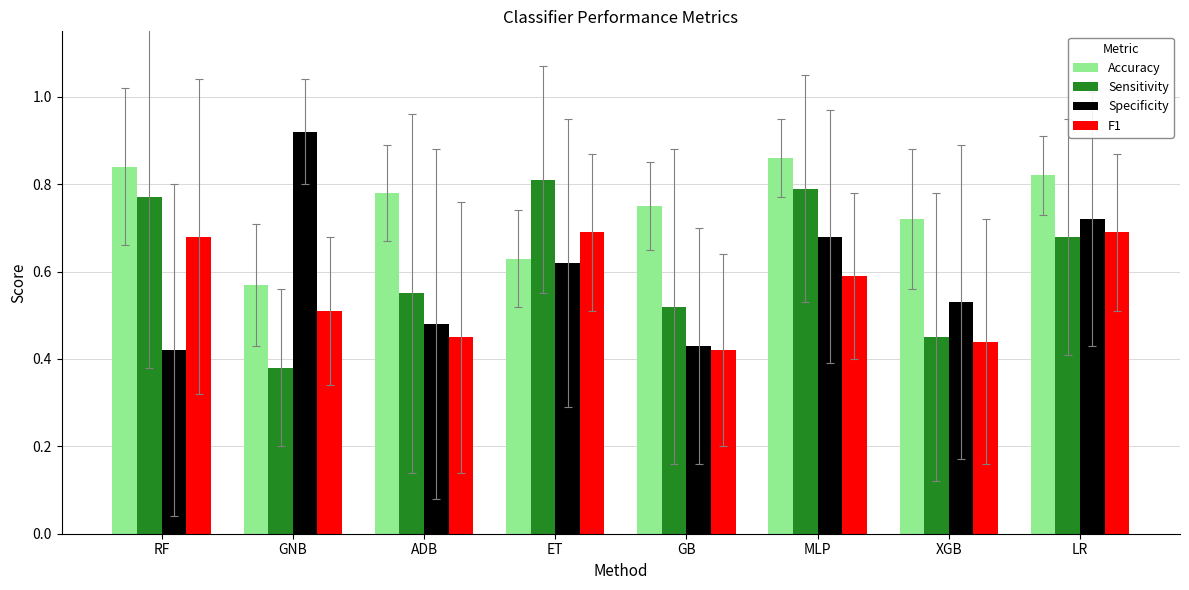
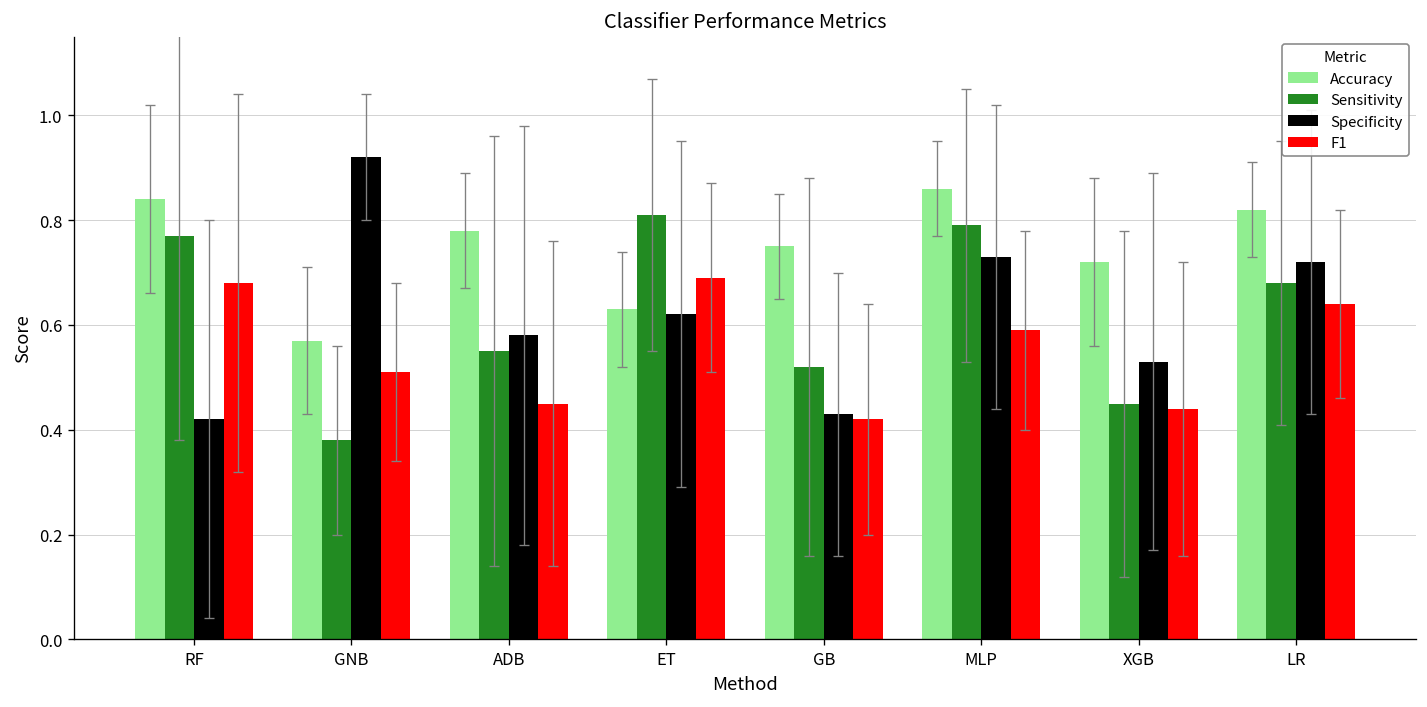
  {
    "Accuracy": {
      "RF": 0.84,
      "GNB": 0.57,
      "ADB": 0.78,
      "ET": 0.63,
      "GB": 0.75,
      "MLP": 0.86,
      "XGB": 0.72,
      "LR": 0.82
    },
    "Sensitivity": {
      "RF": 0.77,
      "GNB": 0.38,
      "ADB": 0.55,
      "ET": 0.81,
      "GB": 0.52,
      "MLP": 0.79,
      "XGB": 0.45,
      "LR": 0.68
    },
    "Specificity": {
      "RF": 0.42,
      "GNB": 0.92,
-     "ADB": 0.48,
+     "ADB": 0.58,
      "ET": 0.62,
      "GB": 0.43,
-     "MLP": 0.68,
+     "MLP": 0.73,
      "XGB": 0.53,
      "LR": 0.72
    },
    "F1": {
      "RF": 0.68,
      "GNB": 0.51,
      "ADB": 0.45,
      "ET": 0.69,
      "GB": 0.42,
      "MLP": 0.59,
      "XGB": 0.44,
-     "LR": 0.69
+     "LR": 0.64
    }
  }
